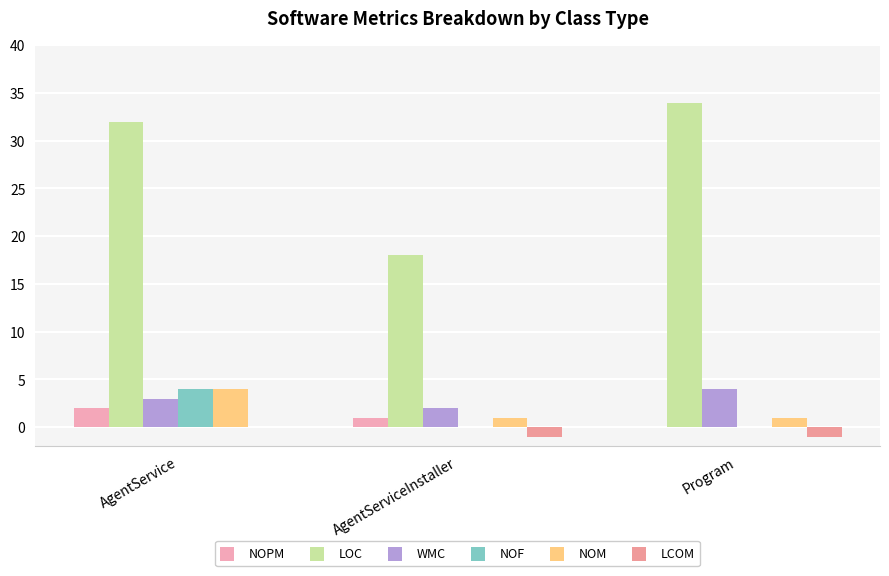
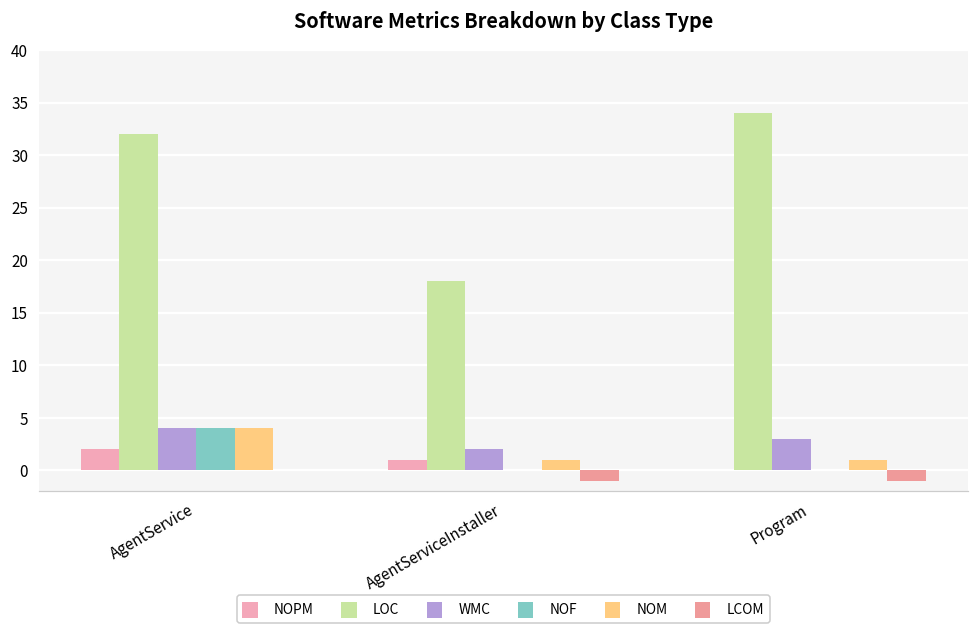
  {
    "LOC": {
      "AgentService": 32,
      "AgentServiceInstaller": 18,
      "Program": 34
    },
    "WMC": {
-     "AgentService": 3,
+     "AgentService": 4,
      "AgentServiceInstaller": 2,
-     "Program": 4
+     "Program": 3
    },
    "NOF": {
      "AgentService": 4,
      "AgentServiceInstaller": 0,
      "Program": 0
    }
  }
